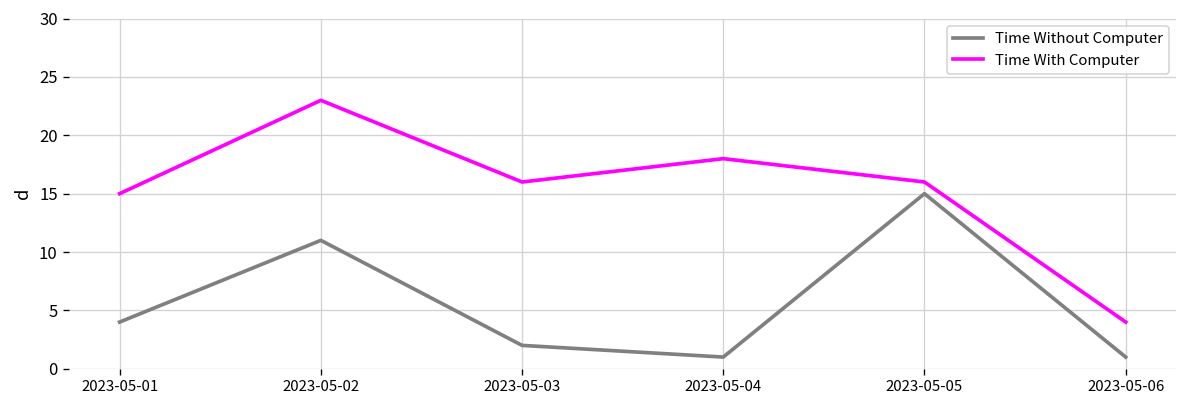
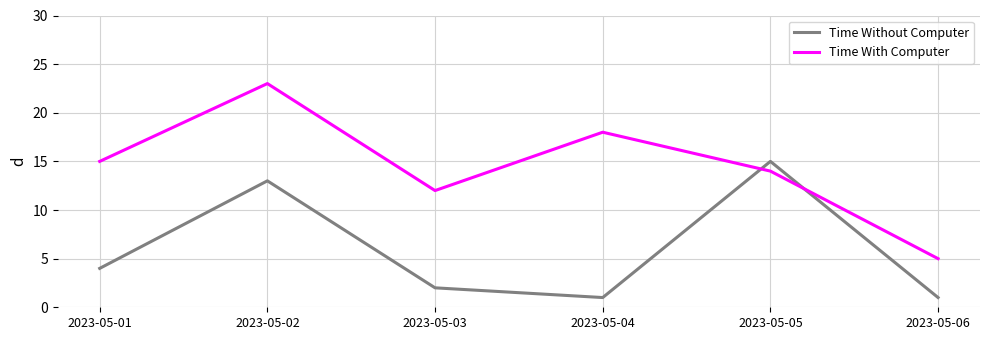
  {
    "Time Without Computer": {
      "2023-05-01": 4,
-     "2023-05-02": 11,
+     "2023-05-02": 13,
      "2023-05-03": 2,
      "2023-05-04": 1,
      "2023-05-05": 15,
      "2023-05-06": 1
    },
    "Time With Computer": {
      "2023-05-01": 15,
      "2023-05-02": 23,
-     "2023-05-03": 16,
+     "2023-05-03": 12,
      "2023-05-04": 18,
-     "2023-05-05": 16,
-     "2023-05-06": 4
+     "2023-05-05": 14,
+     "2023-05-06": 5
    }
  }
